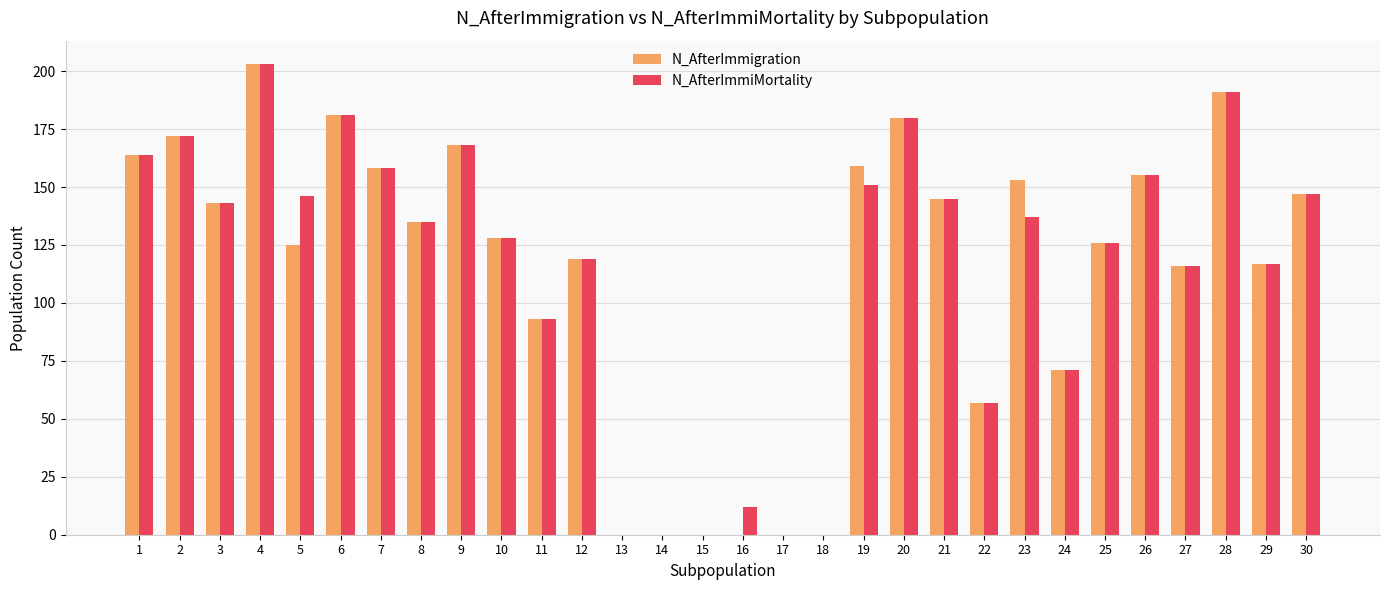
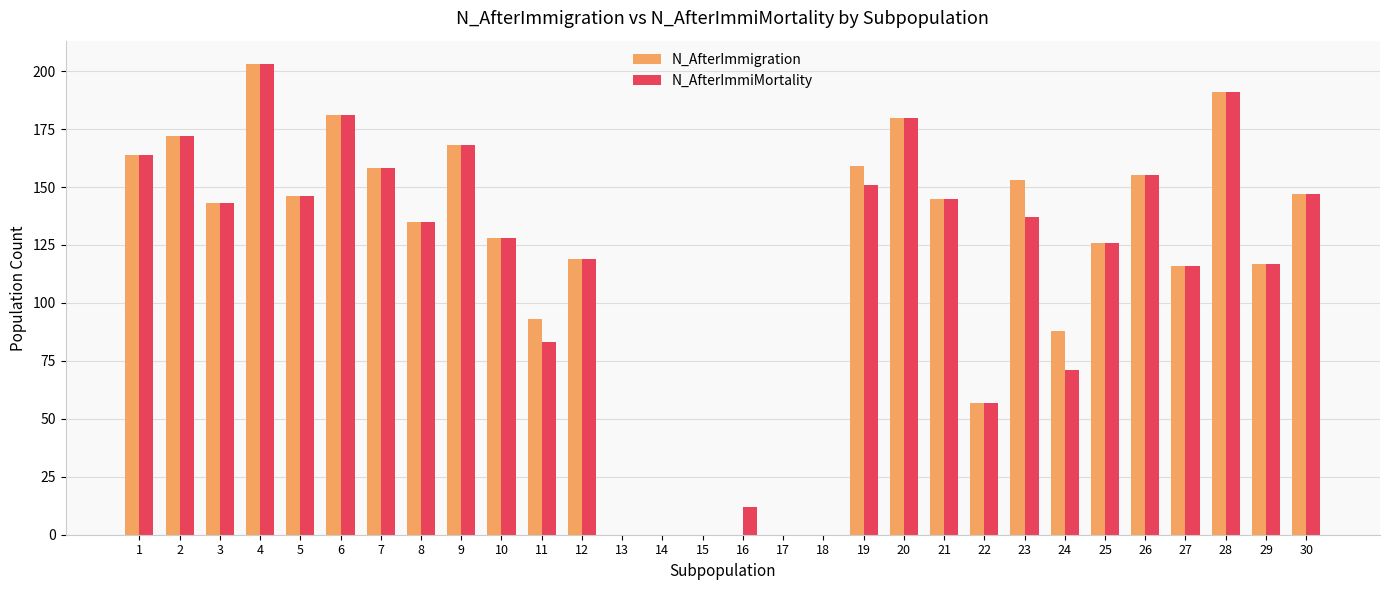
  {
    "N_AfterImmigration": {
      "1": 164,
      "2": 172,
      "3": 143,
      "4": 203,
-     "5": 125,
+     "5": 146,
      "6": 181,
      "7": 158,
      "8": 135,
      "9": 168,
      "10": 128,
      "11": 93,
      "12": 119,
      "13": 0,
      "14": 0,
      "15": 0,
      "16": 0,
      "17": 0,
      "18": 0,
      "19": 159,
      "20": 180,
      "21": 145,
      "22": 57,
      "23": 153,
-     "24": 71,
+     "24": 88,
      "25": 126,
      "26": 155,
      "27": 116,
      "28": 191,
      "29": 117,
      "30": 147
    },
    "N_AfterImmiMortality": {
      "1": 164,
      "2": 172,
      "3": 143,
      "4": 203,
      "5": 146,
      "6": 181,
      "7": 158,
      "8": 135,
      "9": 168,
      "10": 128,
-     "11": 93,
+     "11": 83,
      "12": 119,
      "13": 0,
      "14": 0,
      "15": 0,
      "16": 12,
      "17": 0,
      "18": 0,
      "19": 151,
      "20": 180,
      "21": 145,
      "22": 57,
      "23": 137,
      "24": 71,
      "25": 126,
      "26": 155,
      "27": 116,
      "28": 191,
      "29": 117,
      "30": 147
    }
  }
